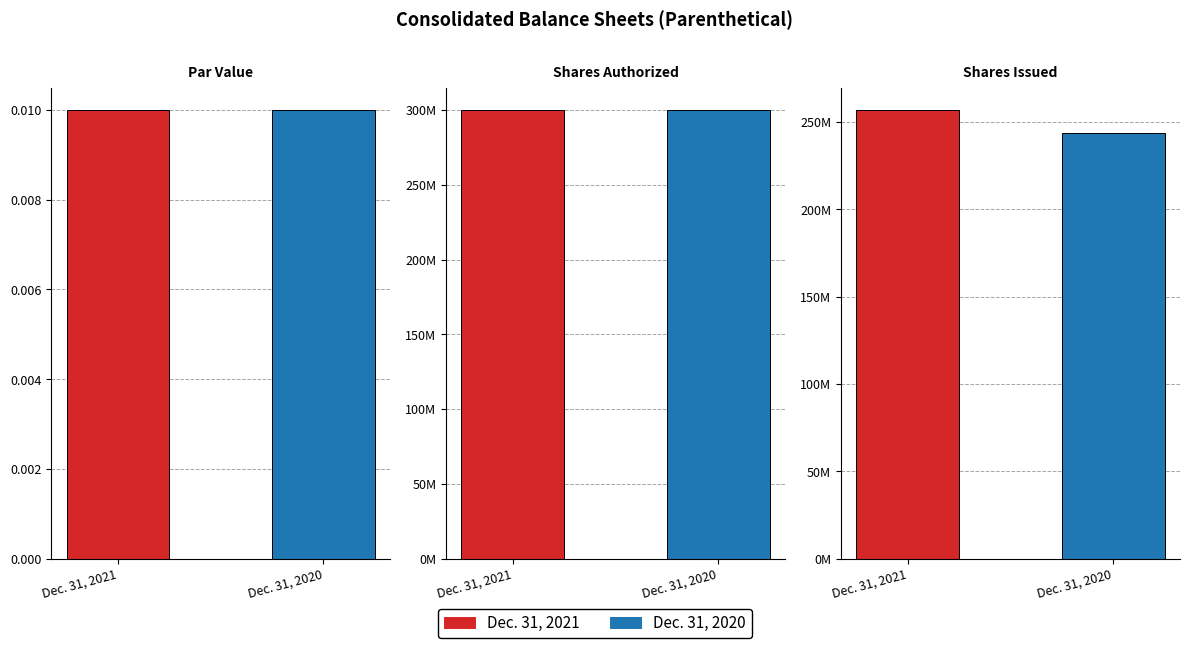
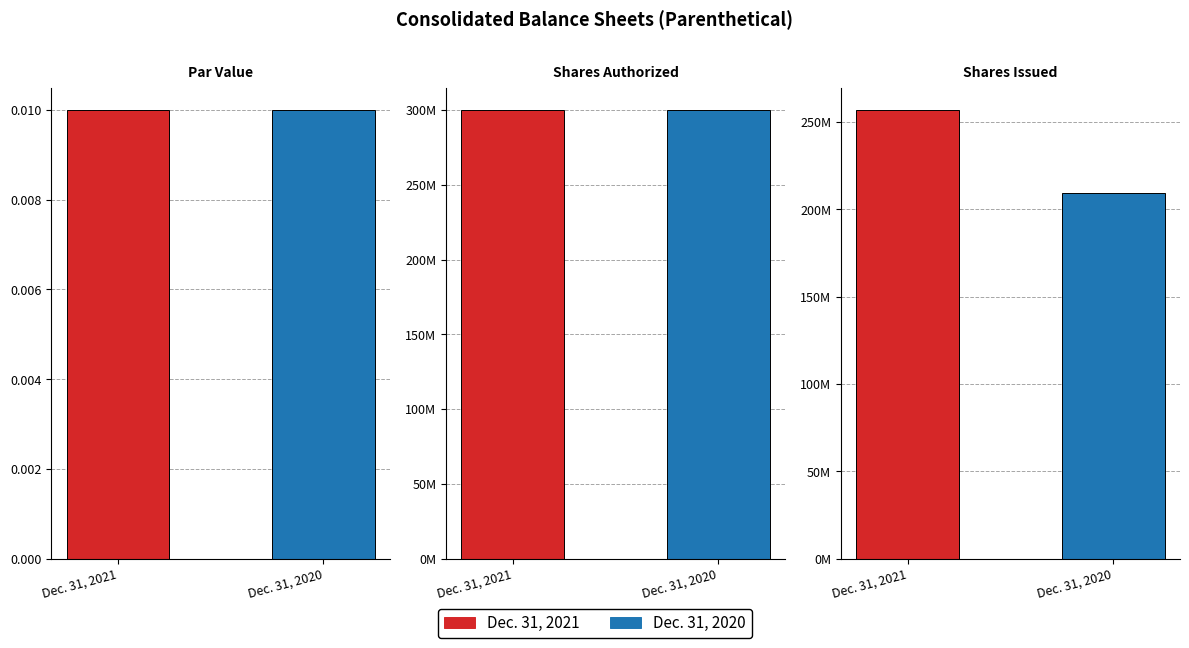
  {
    "Par Value": {
      "Dec. 31, 2021": 0.0100,
      "Dec. 31, 2020": 0.0100
    },
    "Shares Authorized": {
      "Dec. 31, 2021": 300000000,
      "Dec. 31, 2020": 300000000
    },
    "Shares Issued": {
      "Dec. 31, 2021": 257000000,
-     "Dec. 31, 2020": 244000000
+     "Dec. 31, 2020": 210000000
    }
  }
